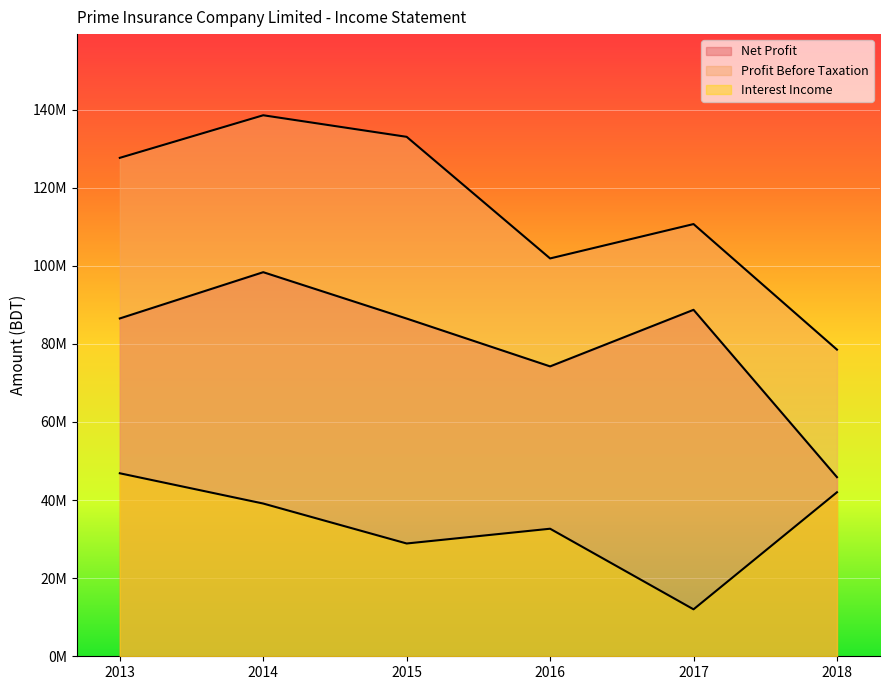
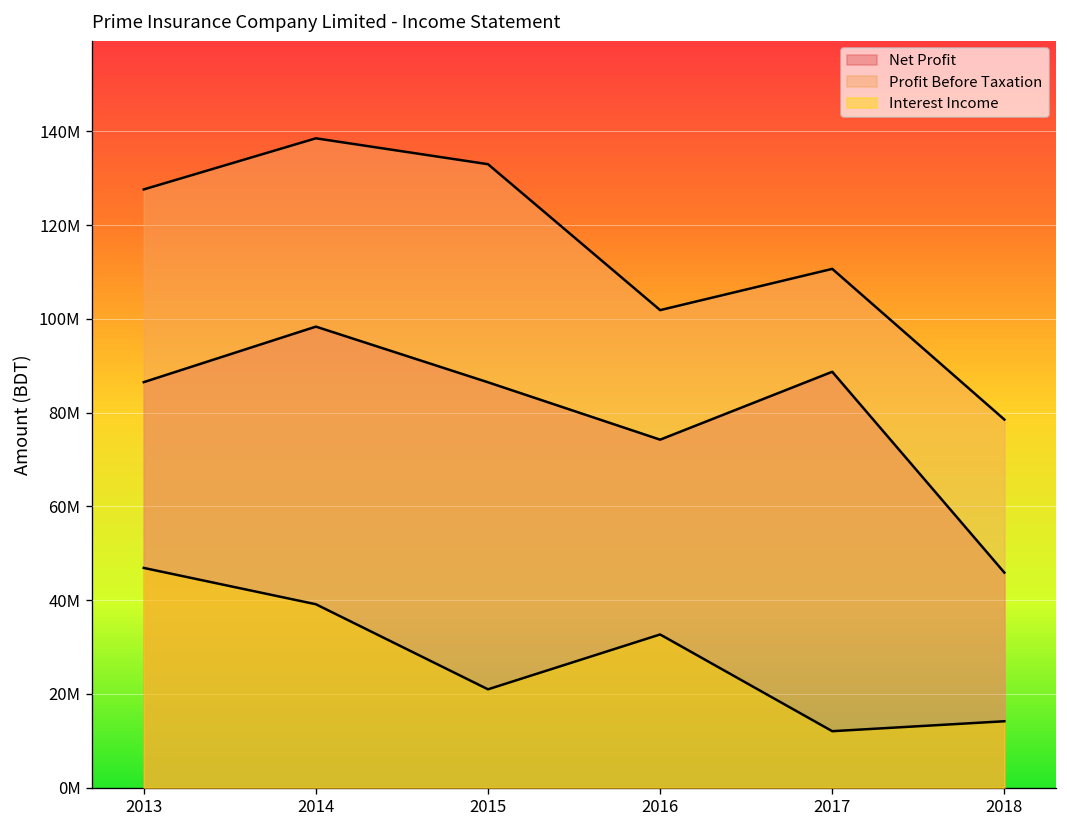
  {
    "Interest Income": {
      "2013": 47000000,
      "2014": 39000000,
-     "2015": 29000000,
+     "2015": 21000000,
      "2016": 33000000,
      "2017": 12000000,
-     "2018": 42000000
+     "2018": 14000000
    }
  }
